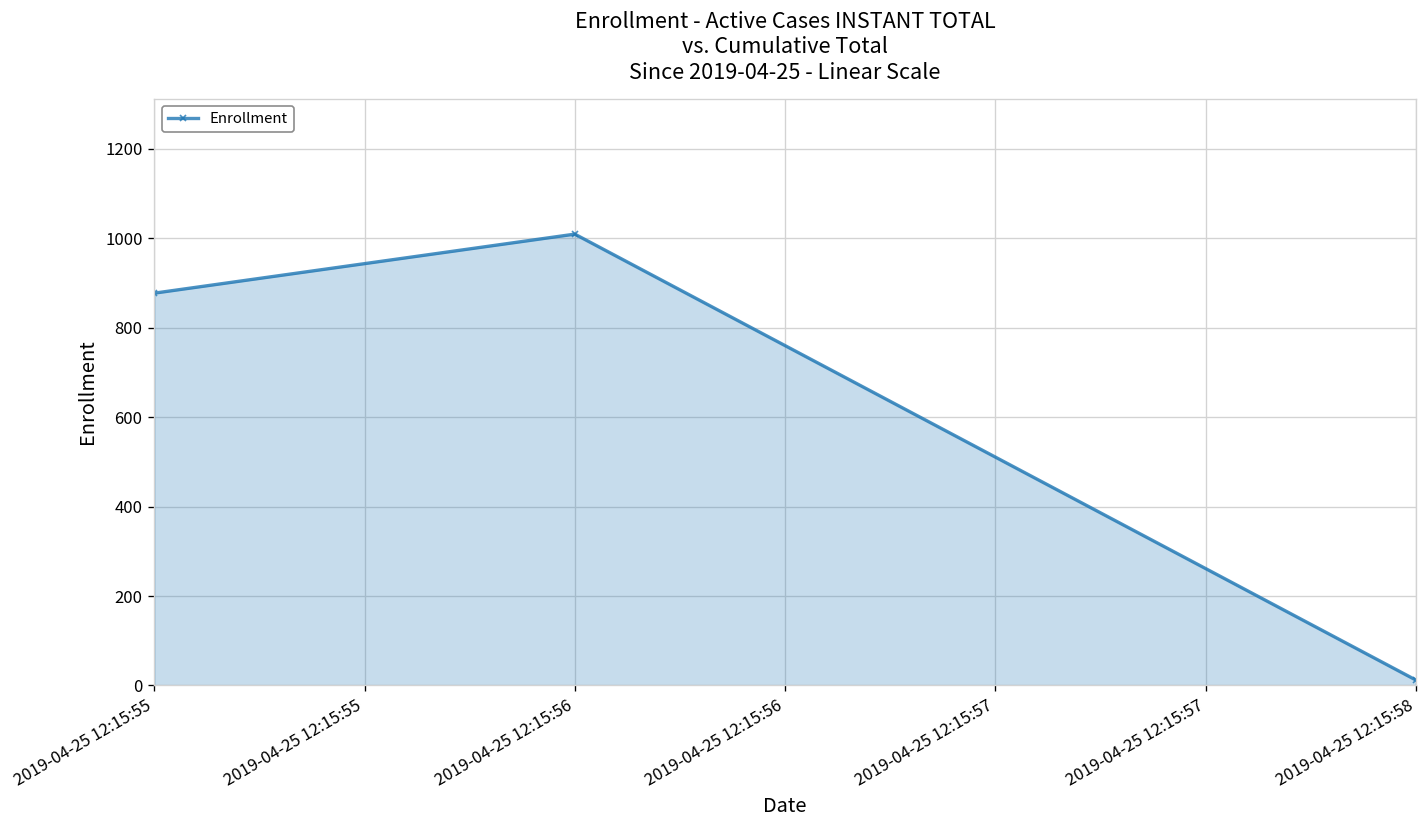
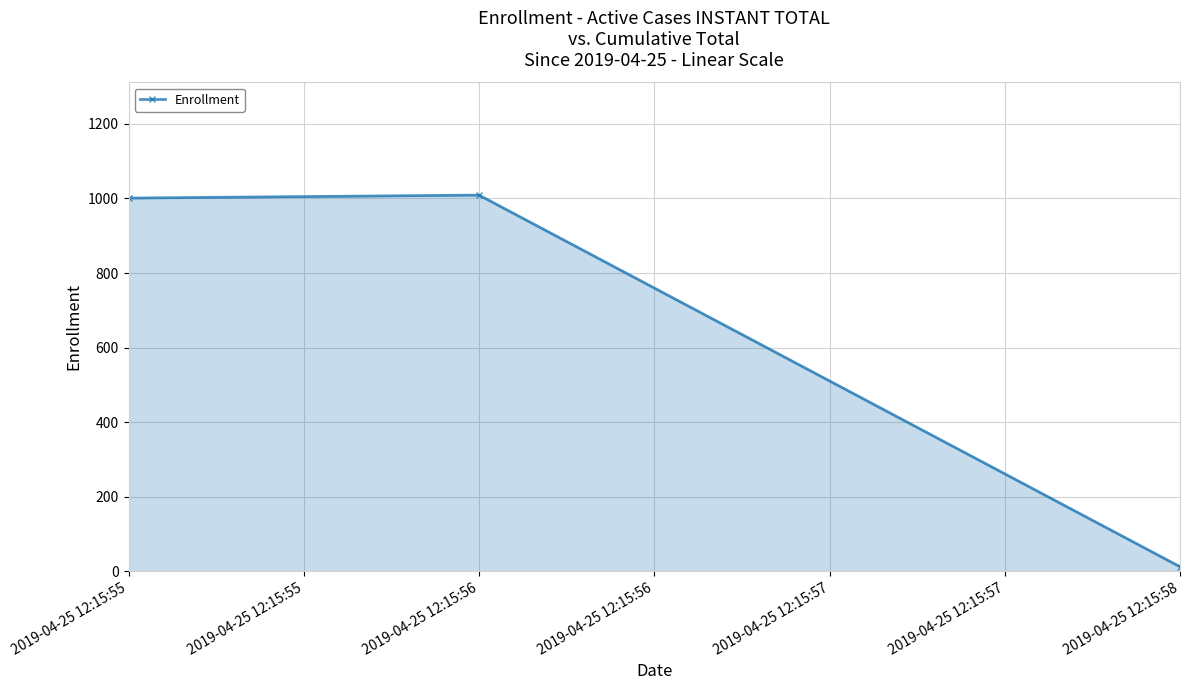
  {
-   "2019-04-25 12:15:55": 880,
+   "2019-04-25 12:15:55": 1000,
    "2019-04-25 12:15:56": 1010,
    "2019-04-25 12:15:58": 10
  }
